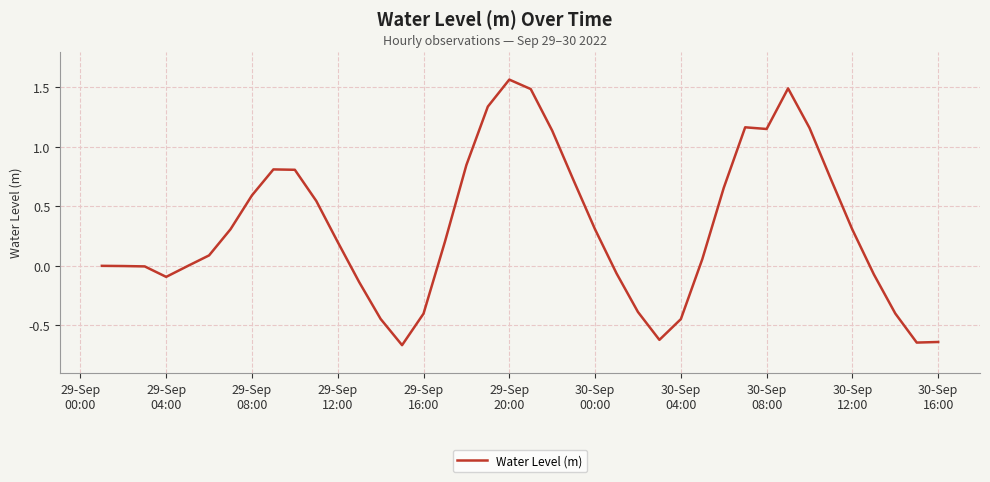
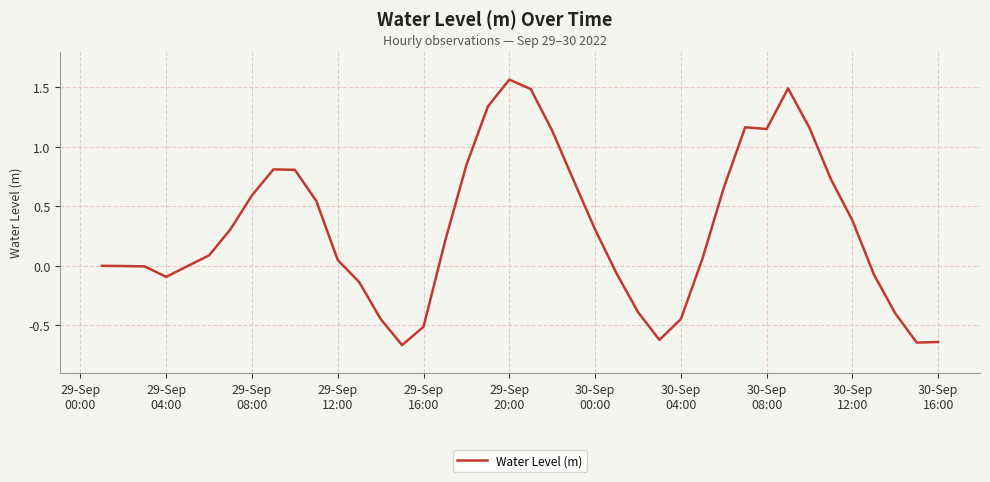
  {
    "29-Sep 04:00": -0.09,
    "29-Sep 08:00": 0.59,
-   "29-Sep 12:00": 0.20,
-   "29-Sep 16:00": -0.40,
+   "29-Sep 12:00": 0.05,
+   "29-Sep 16:00": -0.51,
    "29-Sep 20:00": 1.56,
    "30-Sep 00:00": 0.31,
    "30-Sep 04:00": -0.45,
    "30-Sep 08:00": 1.15,
-   "30-Sep 12:00": 0.30,
+   "30-Sep 12:00": 0.38,
    "30-Sep 16:00": -0.64
  }
